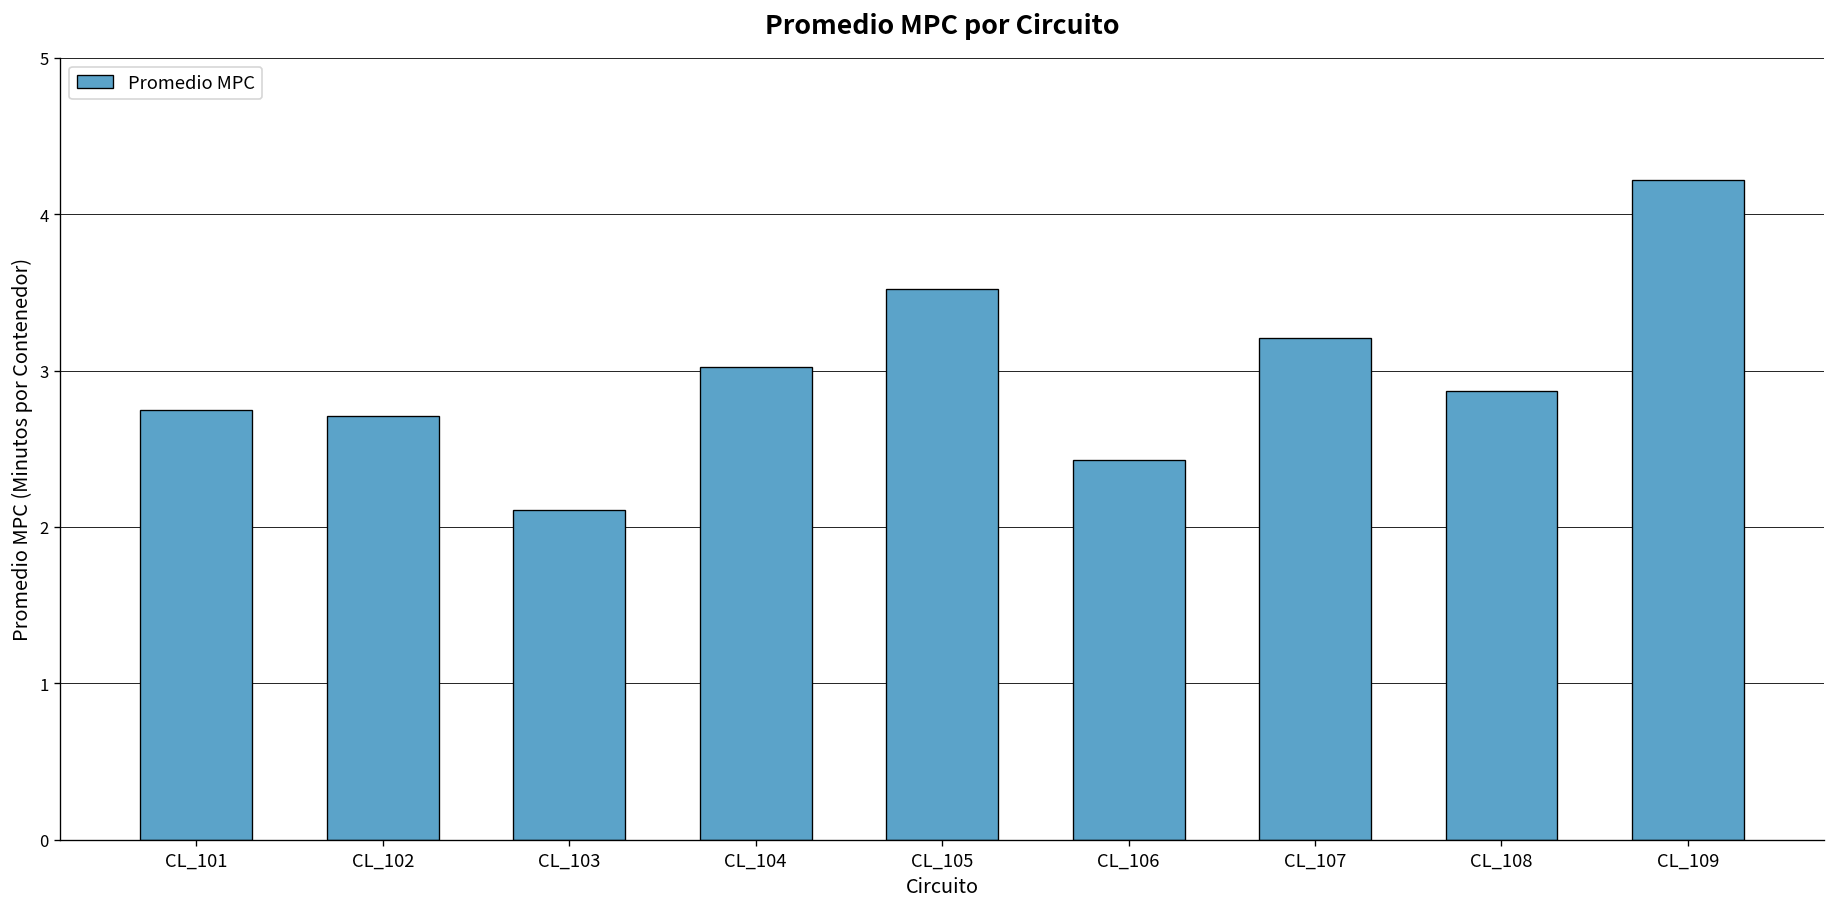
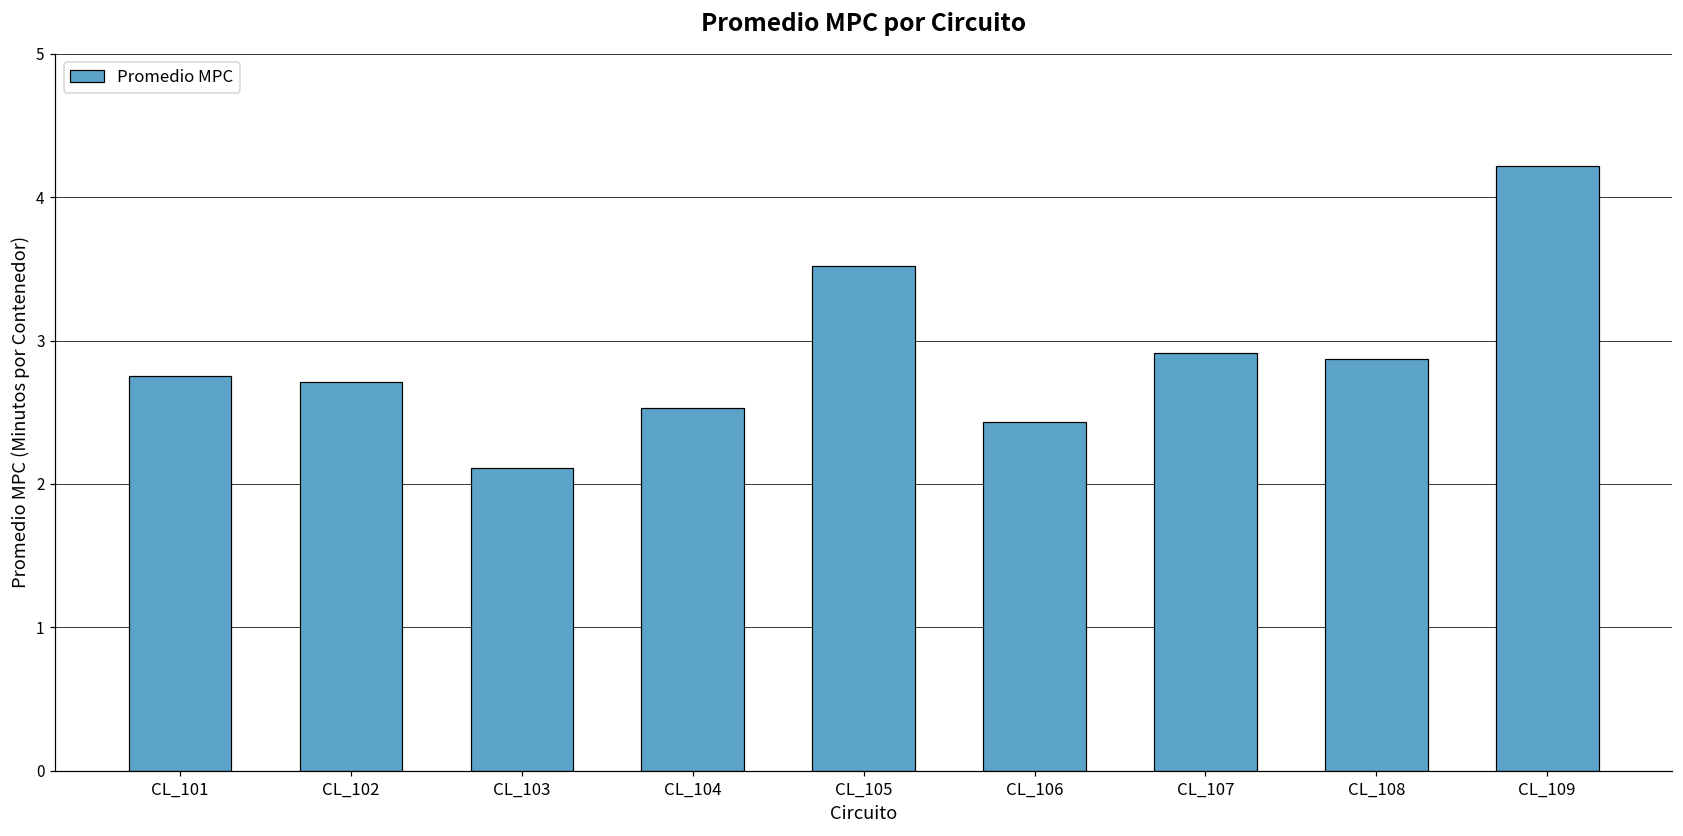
  {
    "CL_101": 2.75,
    "CL_102": 2.71,
    "CL_103": 2.11,
-   "CL_104": 3.02,
+   "CL_104": 2.53,
    "CL_105": 3.52,
    "CL_106": 2.43,
-   "CL_107": 3.21,
+   "CL_107": 2.91,
    "CL_108": 2.87,
    "CL_109": 4.22
  }
